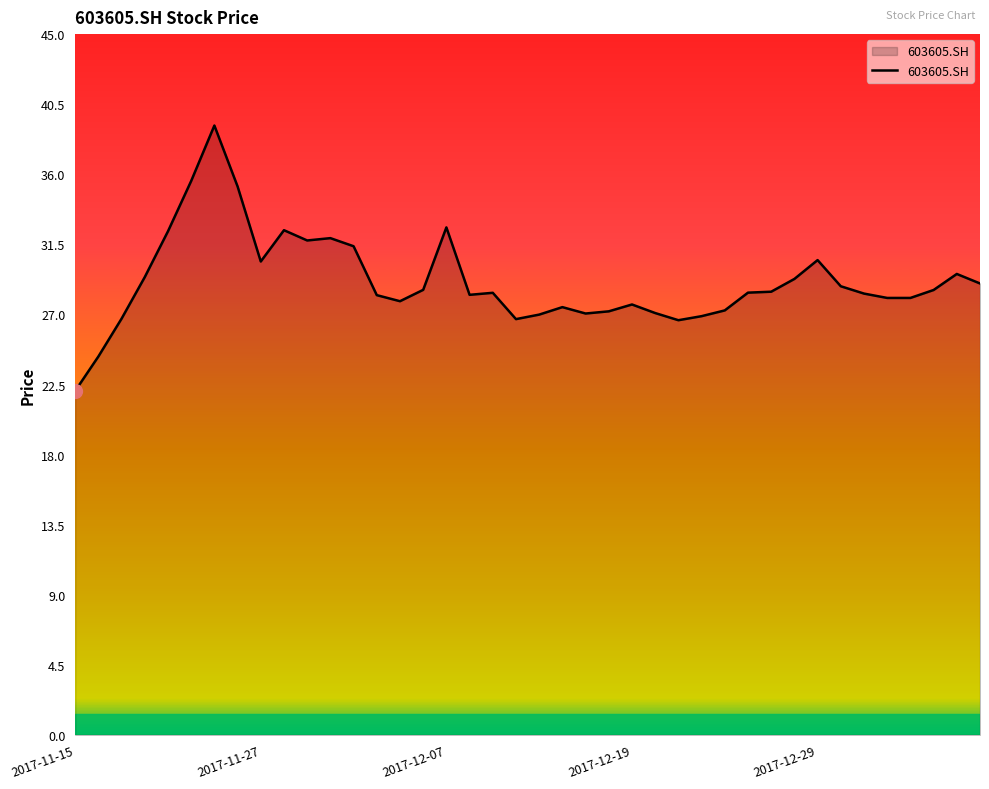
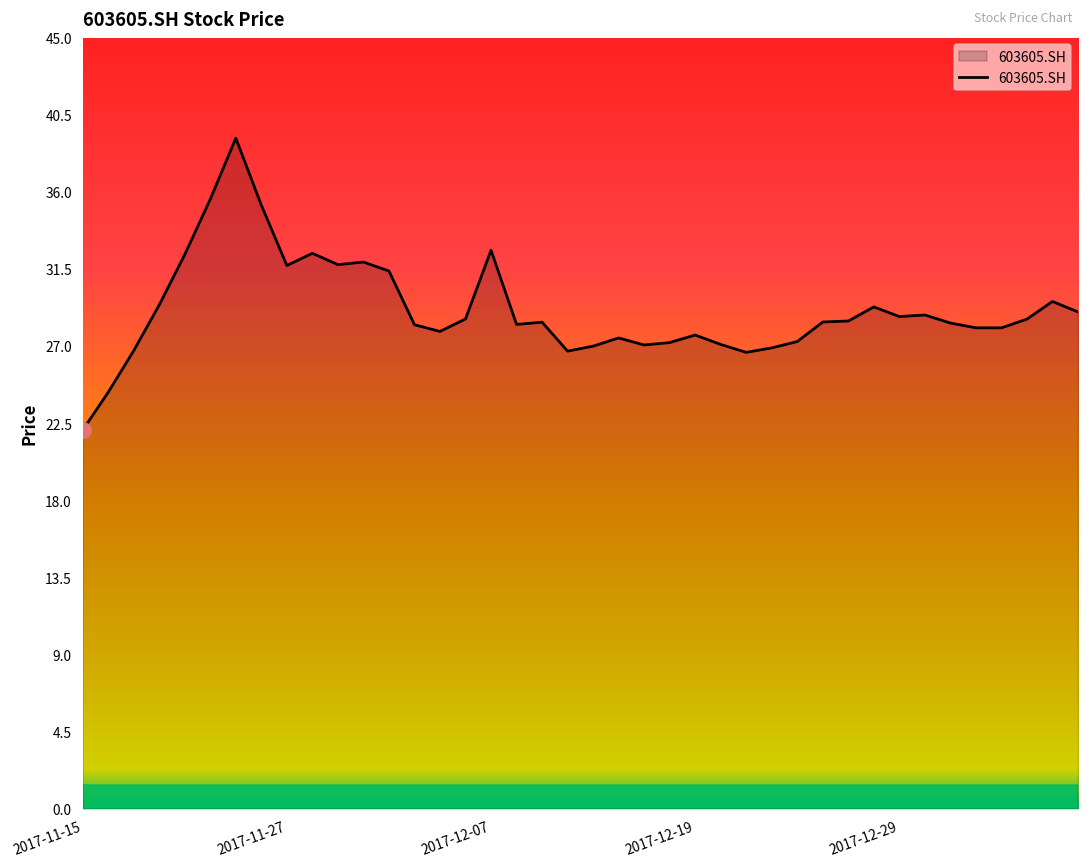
  {
    "603605.SH": {
-     "2017-11-27": 30.4,
+     "2017-11-27": 31.7,
      "2017-12-07": 32.6,
      "2017-12-19": 27.6,
-     "2017-12-29": 30.5
+     "2017-12-29": 28.7
    }
  }
